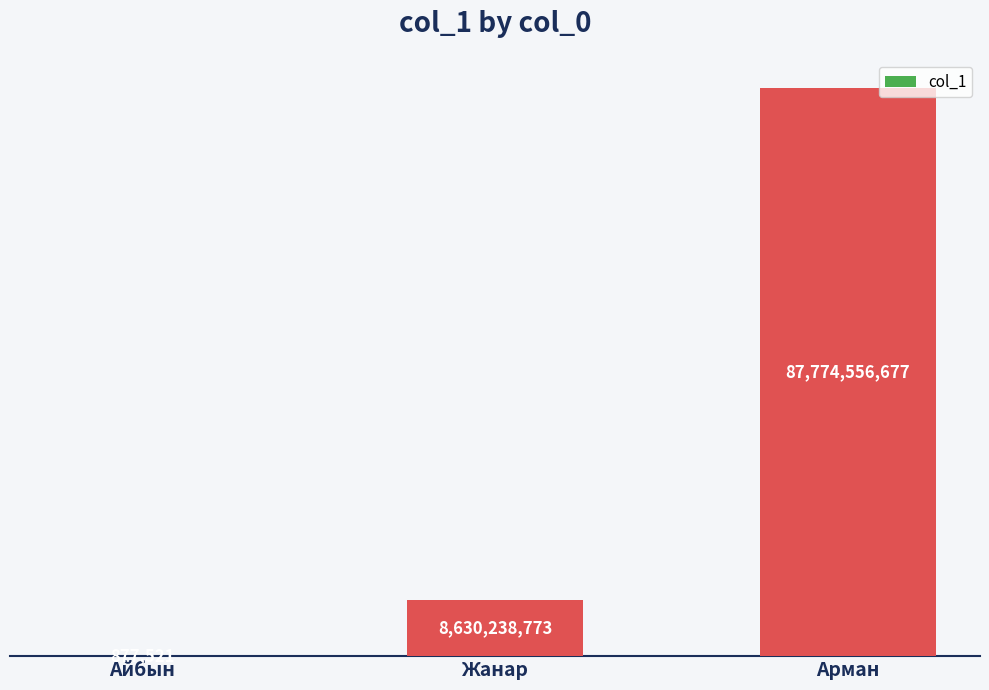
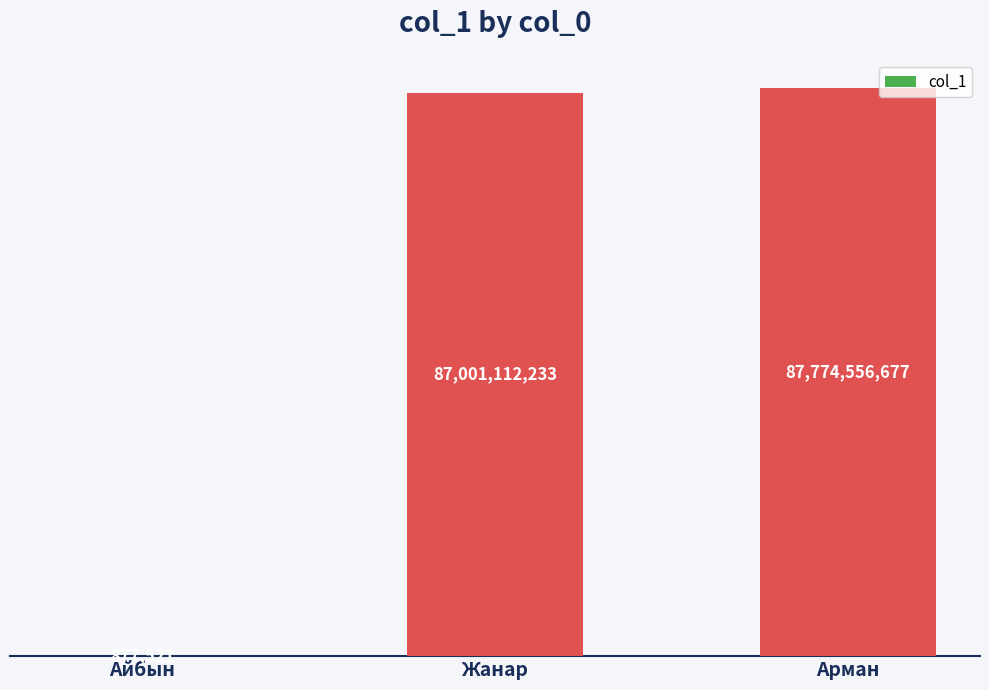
  {
-   "Жанар": "8,630,238,773",
+   "Жанар": "87,001,112,233",
    "Арман": "87,774,556,677"
  }
